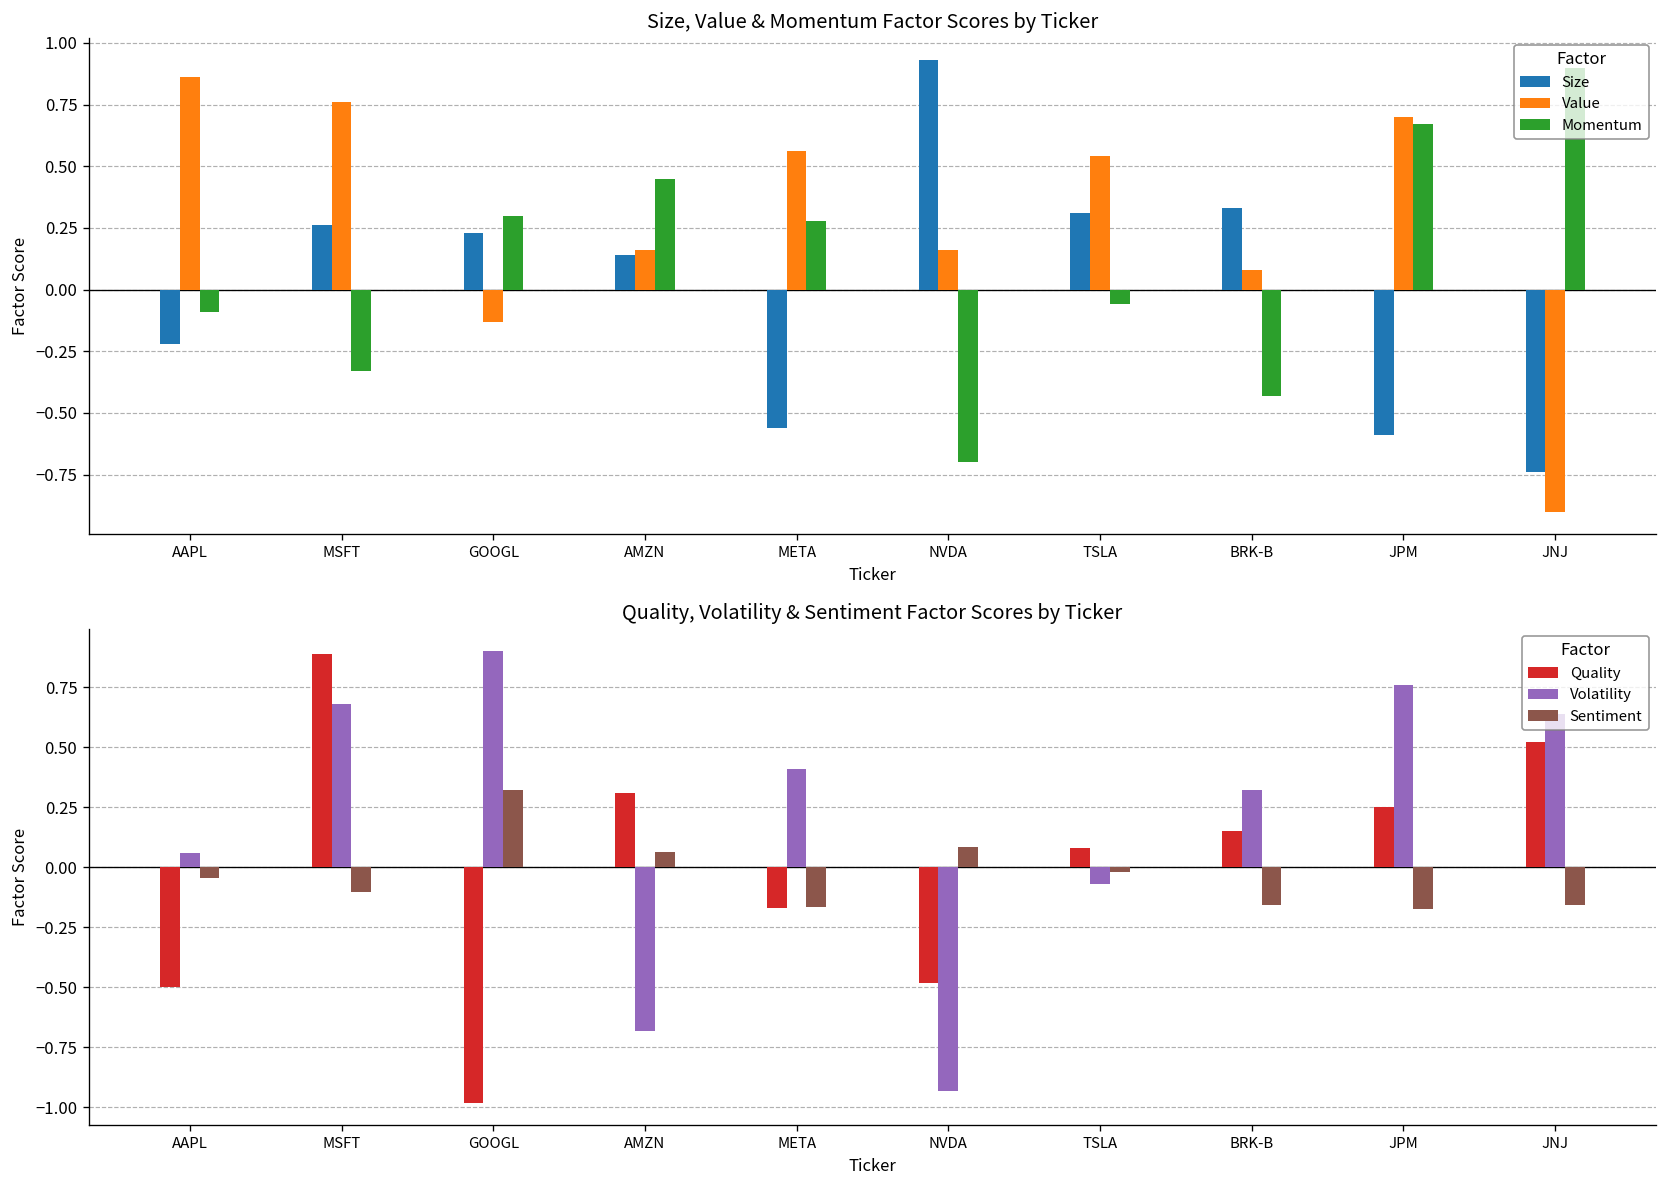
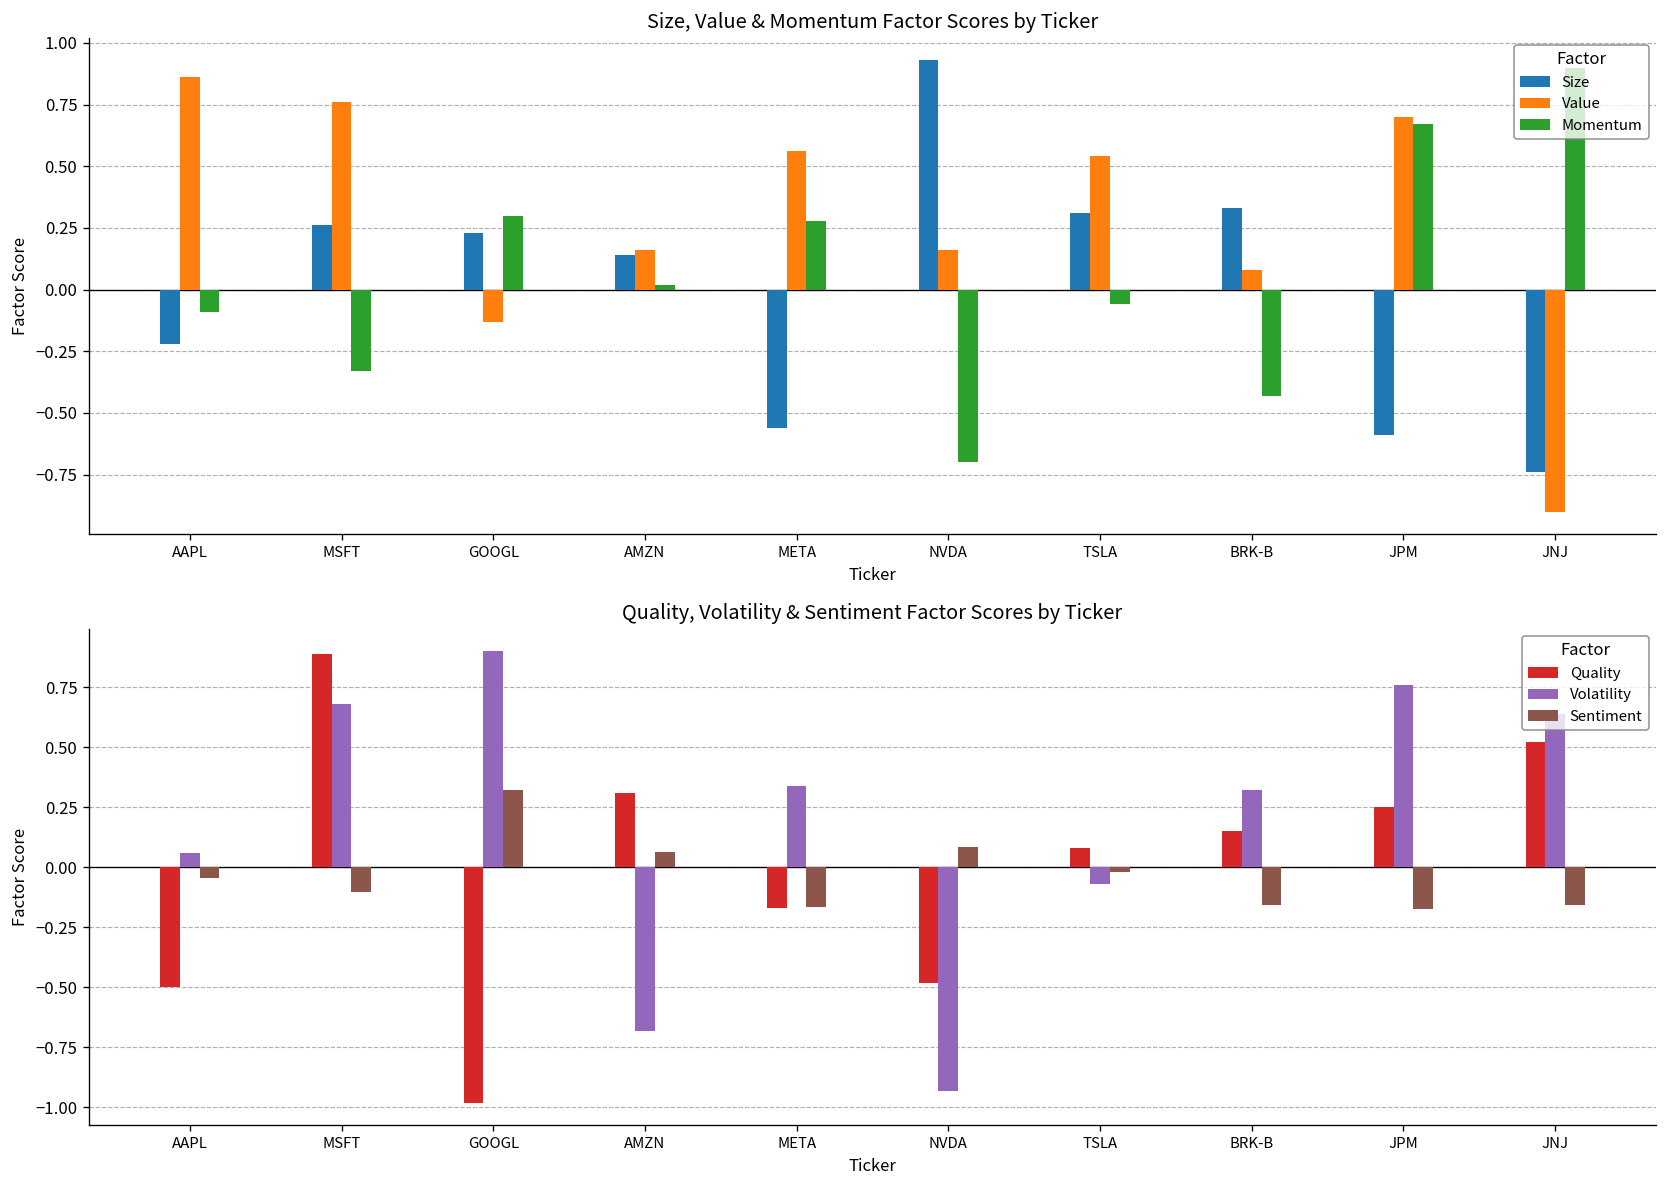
  {
    "Size, Value & Momentum Factor Scores by Ticker": {
      "Size": {
        "AAPL": -0.22,
        "MSFT": 0.26,
        "GOOGL": 0.23,
        "AMZN": 0.14,
        "META": -0.56,
        "NVDA": 0.93,
        "TSLA": 0.31,
        "BRK-B": 0.33,
        "JPM": -0.59,
        "JNJ": -0.74
      },
      "Value": {
        "AAPL": 0.86,
        "MSFT": 0.76,
        "GOOGL": -0.13,
        "AMZN": 0.16,
        "META": 0.56,
        "NVDA": 0.16,
        "TSLA": 0.54,
        "BRK-B": 0.08,
        "JPM": 0.70,
        "JNJ": -0.90
      },
      "Momentum": {
        "AAPL": -0.09,
        "MSFT": -0.33,
        "GOOGL": 0.30,
-       "AMZN": 0.45,
+       "AMZN": 0.02,
        "META": 0.28,
        "NVDA": -0.70,
        "TSLA": -0.06,
        "BRK-B": -0.43,
        "JPM": 0.67
      }
    },
    "Quality, Volatility & Sentiment Factor Scores by Ticker": {
      "Quality": {
        "AAPL": -0.50,
        "MSFT": 0.89,
        "GOOGL": -0.98,
        "AMZN": 0.31,
        "META": -0.17,
        "NVDA": -0.48,
        "TSLA": 0.08,
        "BRK-B": 0.15,
        "JPM": 0.25,
        "JNJ": 0.52
      },
      "Volatility": {
        "AAPL": 0.06,
        "MSFT": 0.68,
        "GOOGL": 0.90,
        "AMZN": -0.68,
-       "META": 0.41,
+       "META": 0.34,
        "NVDA": -0.93,
        "TSLA": -0.07,
        "BRK-B": 0.32,
        "JPM": 0.76
      },
      "Sentiment": {
        "AAPL": -0.04,
        "MSFT": -0.10,
        "GOOGL": 0.32,
        "AMZN": 0.06,
        "META": -0.17,
        "NVDA": 0.09,
        "TSLA": -0.02,
        "BRK-B": -0.16,
        "JPM": -0.17,
        "JNJ": -0.16
      }
    }
  }
